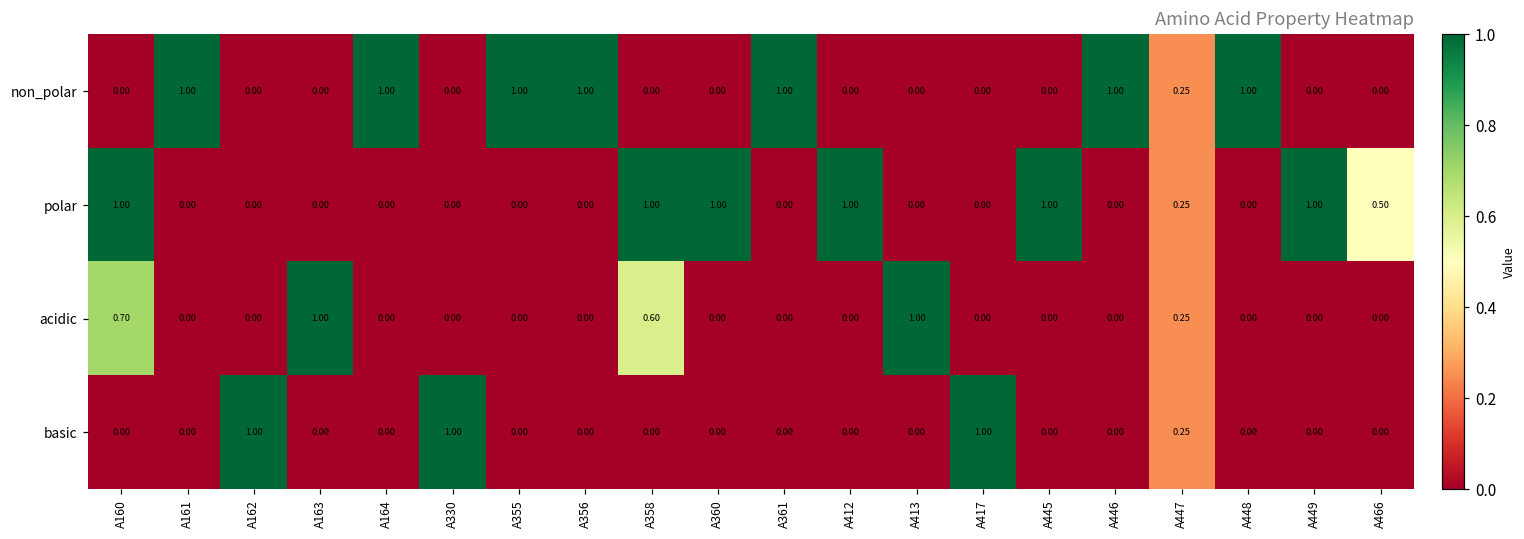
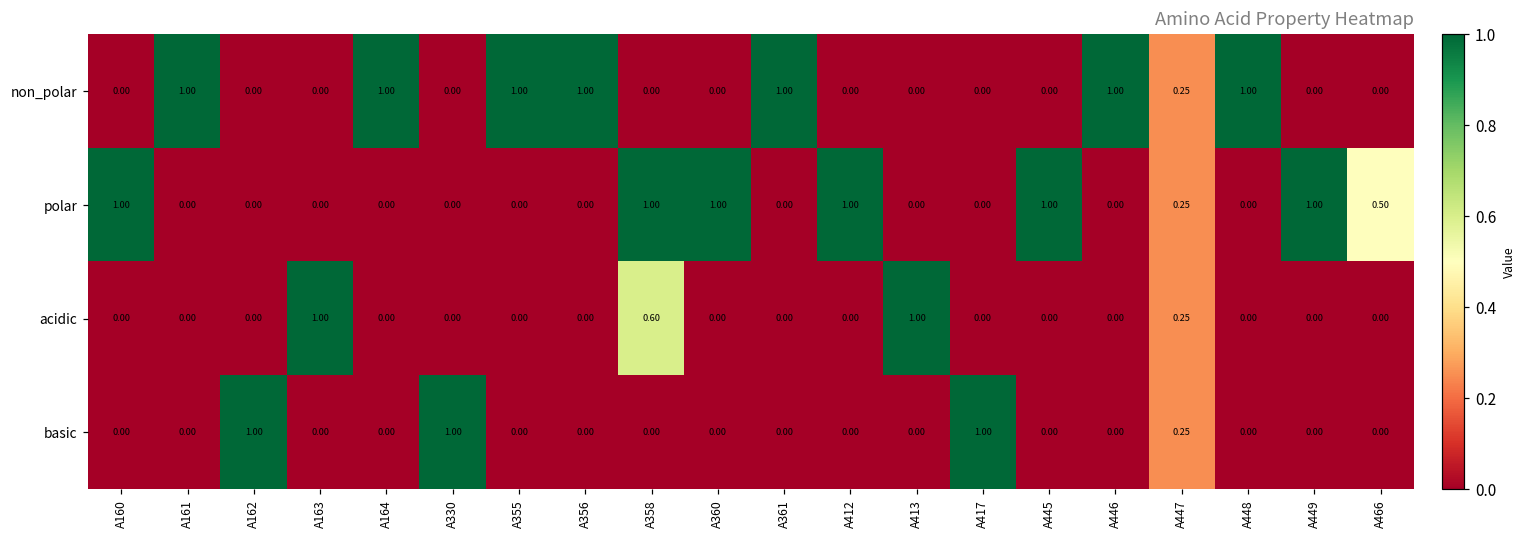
  {
    "non_polar": {
      "A160": 0.00,
      "A161": 1.00,
      "A162": 0.00,
      "A163": 0.00,
      "A164": 1.00,
      "A330": 0.00,
      "A355": 1.00,
      "A356": 1.00,
      "A358": 0.00,
      "A360": 0.00,
      "A361": 1.00,
      "A412": 0.00,
      "A413": 0.00,
      "A417": 0.00,
      "A445": 0.00,
      "A446": 1.00,
      "A447": 0.25,
      "A448": 1.00,
      "A449": 0.00,
      "A466": 0.00
    },
    "polar": {
      "A160": 1.00,
      "A161": 0.00,
      "A162": 0.00,
      "A163": 0.00,
      "A164": 0.00,
      "A330": 0.00,
      "A355": 0.00,
      "A356": 0.00,
      "A358": 1.00,
      "A360": 1.00,
      "A361": 0.00,
      "A412": 1.00,
      "A413": 0.00,
      "A417": 0.00,
      "A445": 1.00,
      "A446": 0.00,
      "A447": 0.25,
      "A448": 0.00,
      "A449": 1.00,
      "A466": 0.50
    },
    "acidic": {
-     "A160": 0.70,
+     "A160": 0.00,
      "A161": 0.00,
      "A162": 0.00,
      "A163": 1.00,
      "A164": 0.00,
      "A330": 0.00,
      "A355": 0.00,
      "A356": 0.00,
      "A358": 0.60,
      "A360": 0.00,
      "A361": 0.00,
      "A412": 0.00,
      "A413": 1.00,
      "A417": 0.00,
      "A445": 0.00,
      "A446": 0.00,
      "A447": 0.25,
      "A448": 0.00,
      "A449": 0.00,
      "A466": 0.00
    },
    "basic": {
      "A160": 0.00,
      "A161": 0.00,
      "A162": 1.00,
      "A163": 0.00,
      "A164": 0.00,
      "A330": 1.00,
      "A355": 0.00,
      "A356": 0.00,
      "A358": 0.00,
      "A360": 0.00,
      "A361": 0.00,
      "A412": 0.00,
      "A413": 0.00,
      "A417": 1.00,
      "A445": 0.00,
      "A446": 0.00,
      "A447": 0.25,
      "A448": 0.00,
      "A449": 0.00,
      "A466": 0.00
    }
  }
